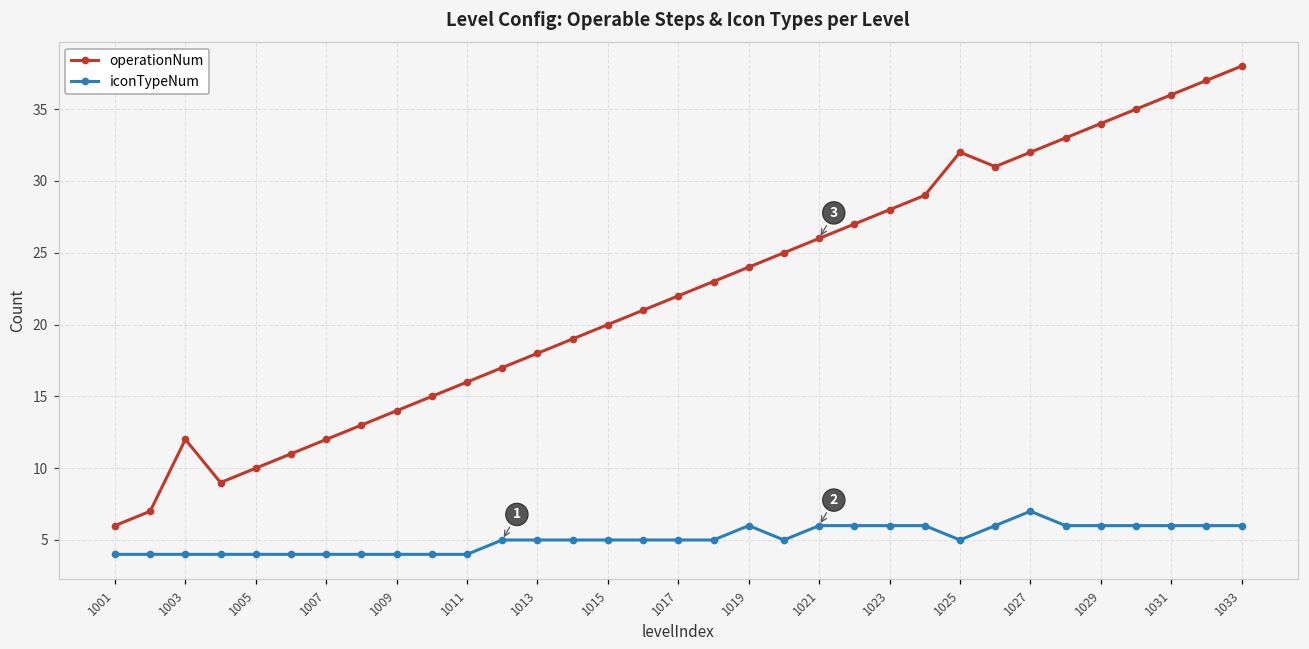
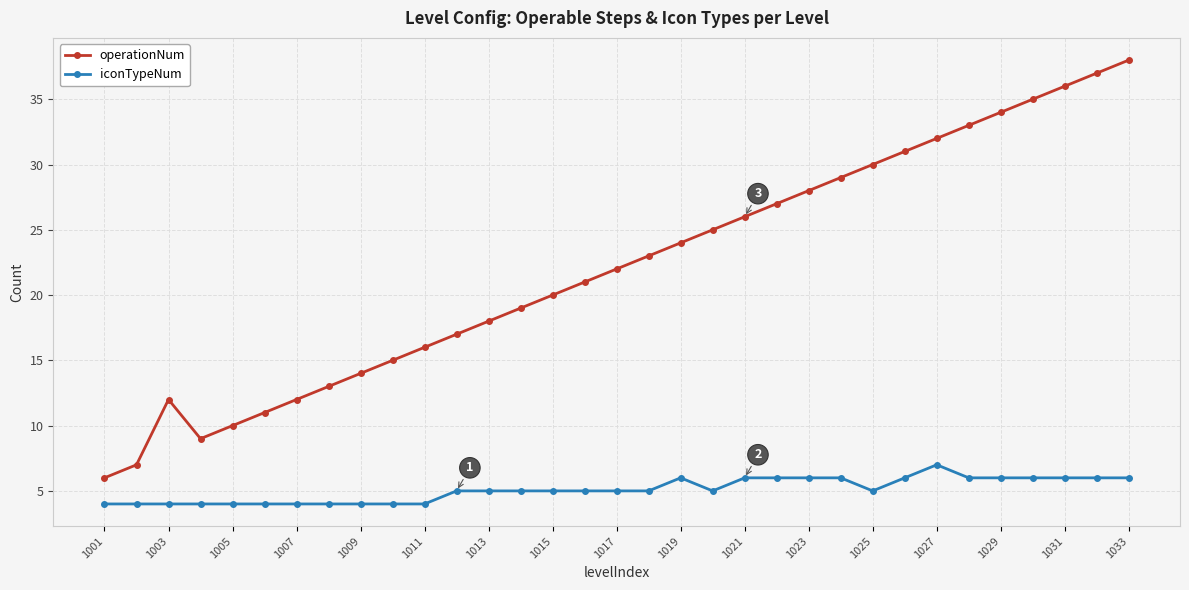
  {
    "operationNum": {
      "1001": 6,
      "1003": 12,
      "1005": 10,
      "1007": 12,
      "1009": 14,
      "1011": 16,
      "1013": 18,
      "1015": 20,
      "1017": 22,
      "1019": 24,
      "1023": 28,
-     "1025": 32,
+     "1025": 30,
      "1027": 32,
      "1029": 34,
      "1031": 36,
      "1033": 38
    },
    "iconTypeNum": {
      "1001": 4,
      "1003": 4,
      "1005": 4,
      "1007": 4,
      "1009": 4,
      "1011": 4,
      "1013": 5,
      "1015": 5,
      "1017": 5,
      "1019": 6,
      "1023": 6,
      "1025": 5,
      "1027": 7,
      "1029": 6,
      "1031": 6,
      "1033": 6
    }
  }
